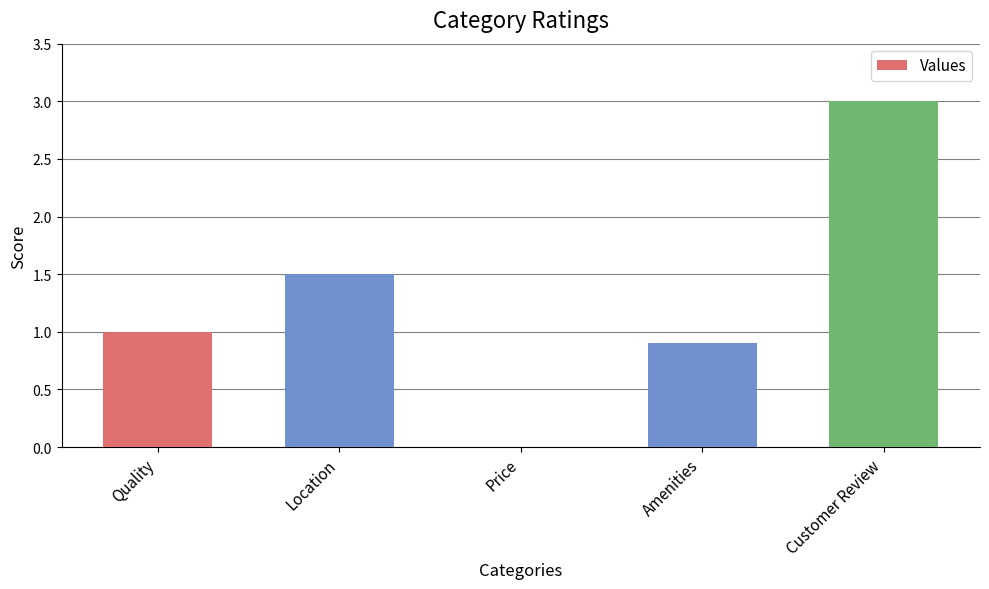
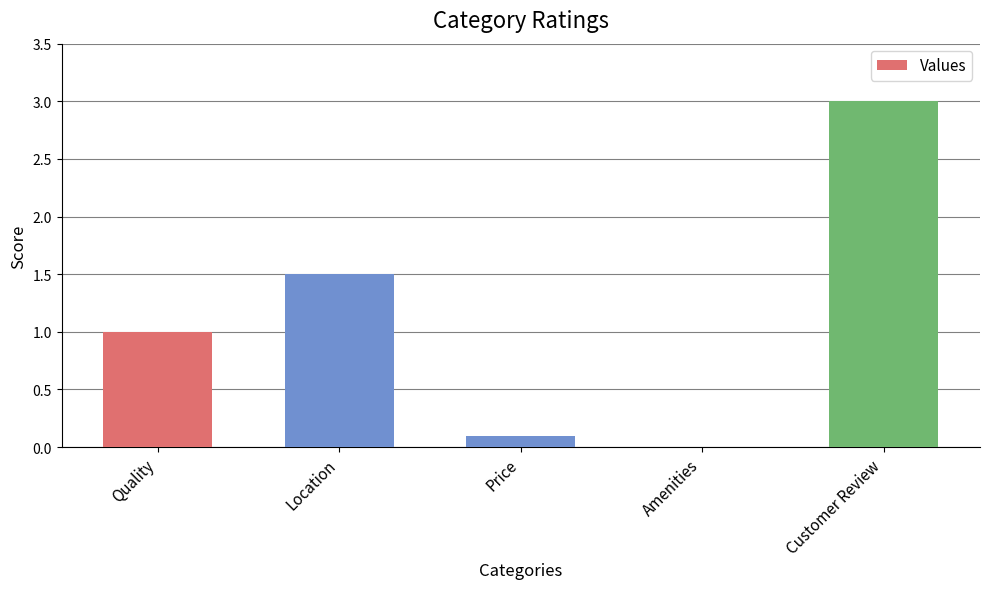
  {
    "Quality": 1.0,
    "Location": 1.5,
-   "Price": 0.0,
-   "Amenities": 0.9,
+   "Price": 0.1,
+   "Amenities": 0.0,
    "Customer Review": 3.0
  }
